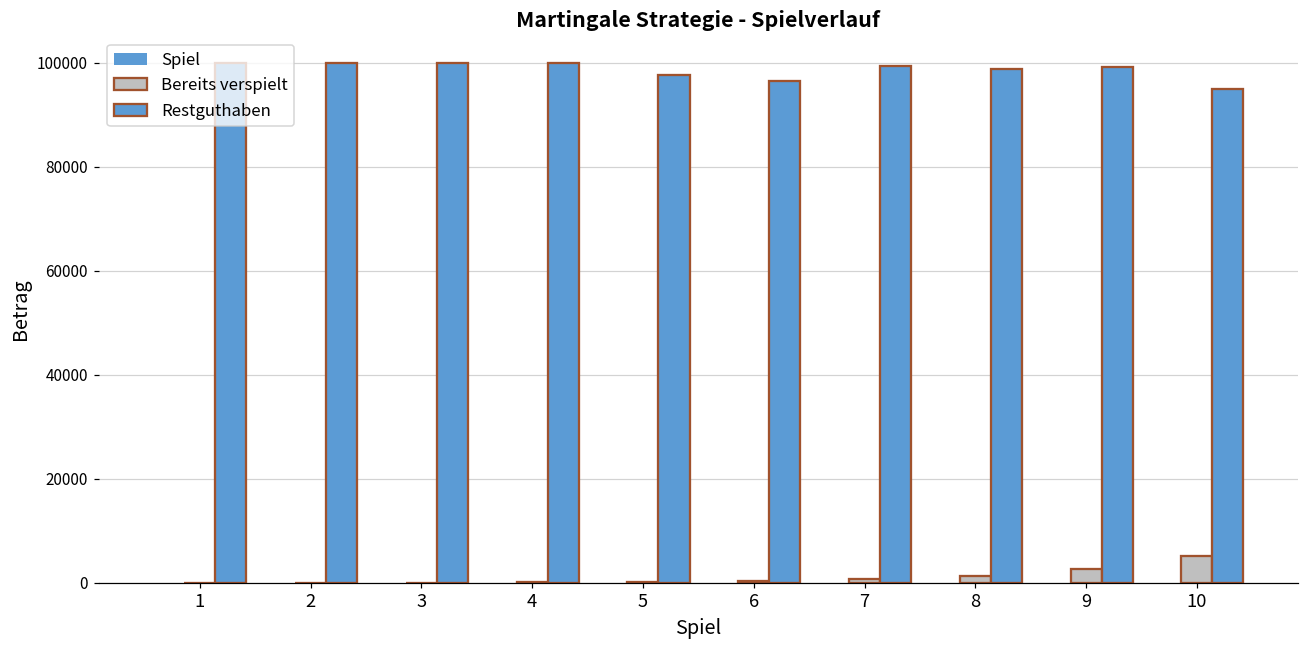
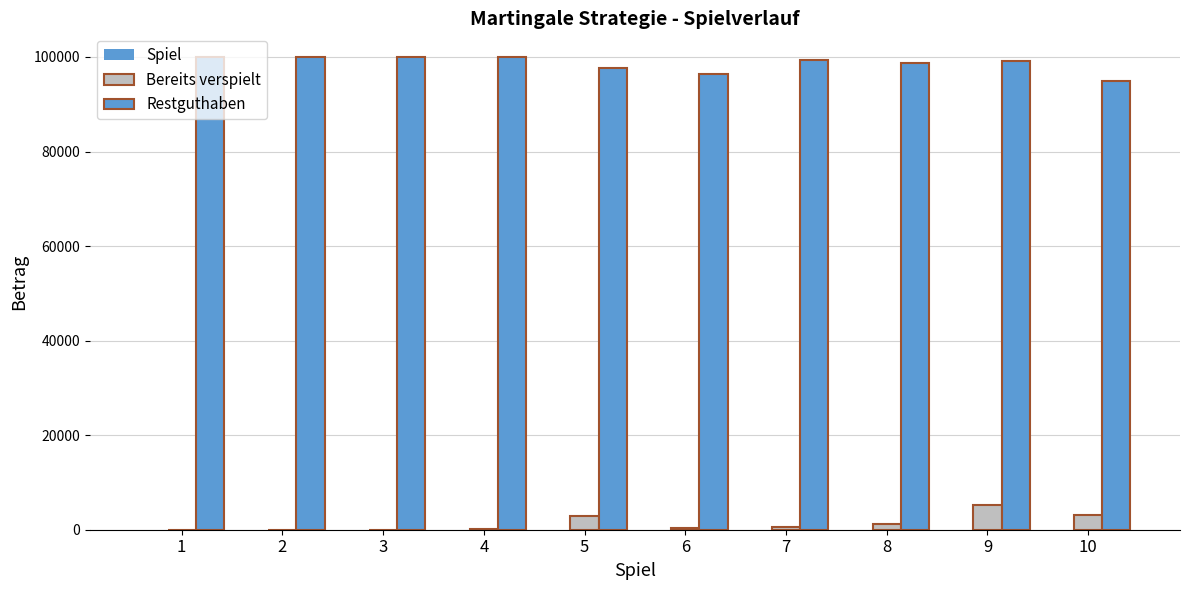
  {
    "Bereits verspielt": {
      "1": 0,
-     "5": 0,
+     "5": 3000,
      "7": 1000,
      "8": 1000,
-     "9": 3000,
-     "10": 5000
+     "9": 5000,
+     "10": 3000
    }
  }
